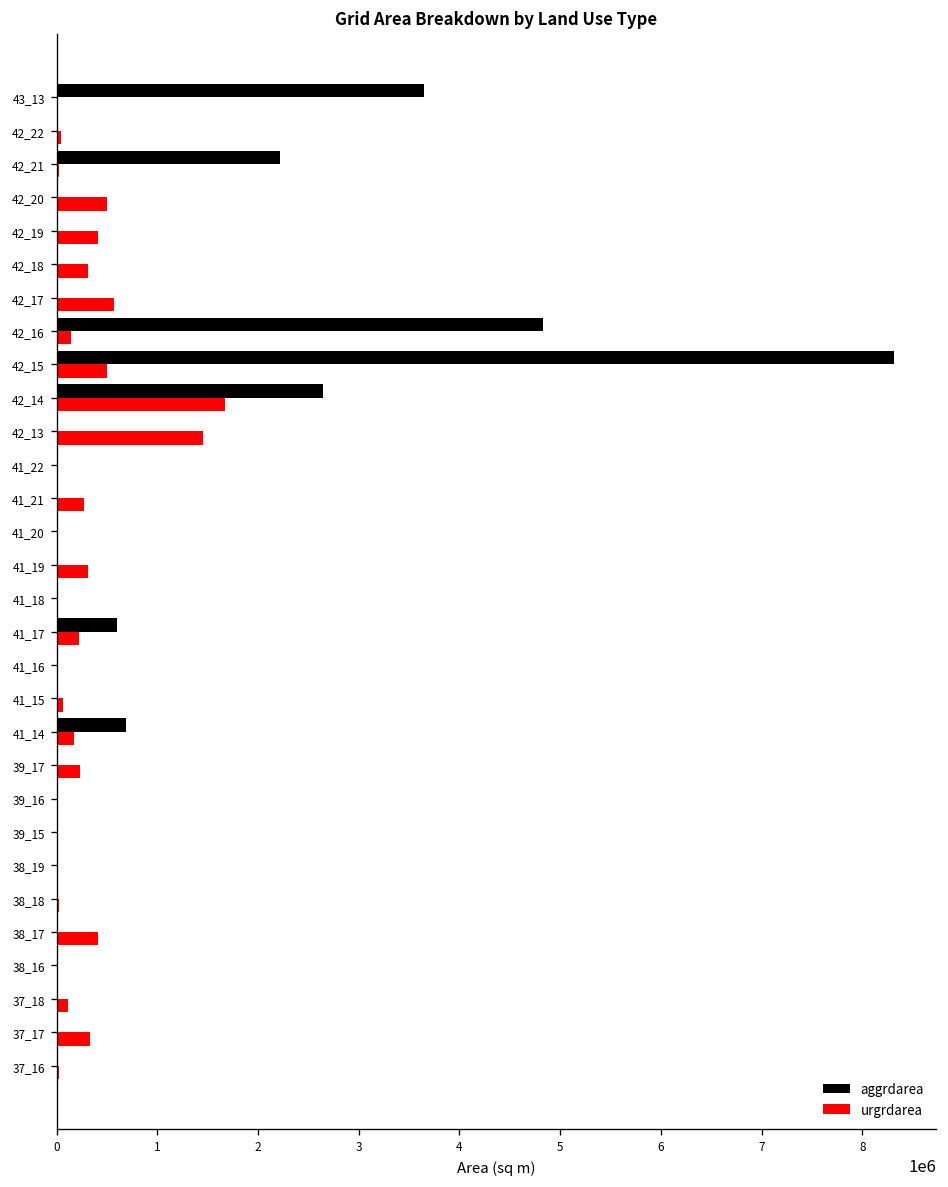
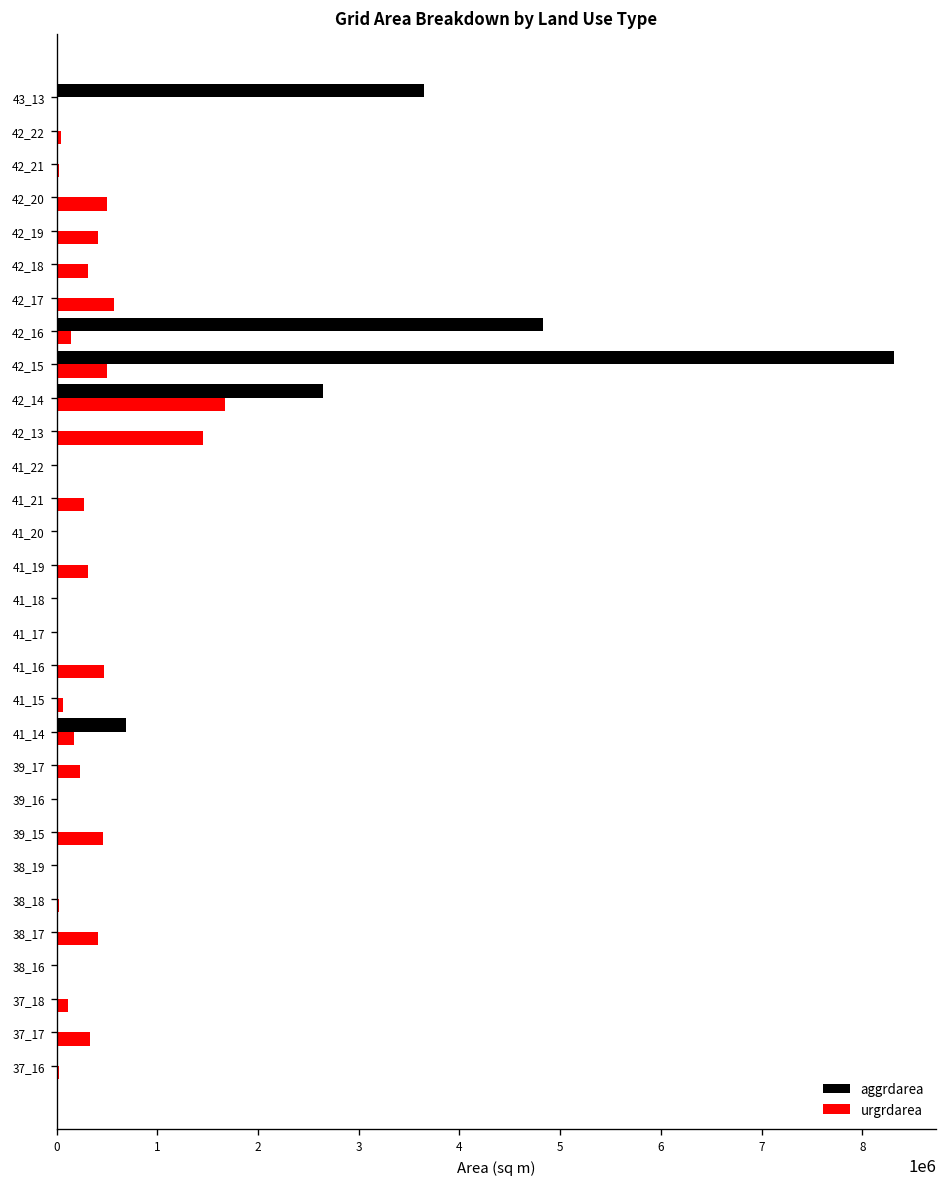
  {
    "aggrdarea": {
      "43_13": 3600000,
      "42_22": 0,
-     "42_21": 2200000,
+     "42_21": 0,
      "42_20": 0,
      "42_19": 0,
      "42_18": 0,
      "42_17": 0,
      "42_16": 4800000,
      "42_15": 8300000,
      "42_14": 2600000,
      "42_13": 0,
      "41_22": 0,
      "41_21": 0,
      "41_20": 0,
      "41_19": 0,
      "41_18": 0,
-     "41_17": 600000,
+     "41_17": 0,
      "41_16": 0,
      "41_15": 0,
      "41_14": 700000,
      "39_17": 0,
      "39_16": 0,
      "39_15": 0,
      "38_19": 0,
      "38_18": 0,
      "38_17": 0,
      "38_16": 0,
      "37_18": 0,
      "37_17": 0,
      "37_16": 0
    },
    "urgrdarea": {
      "43_13": 0,
      "42_22": 0,
      "42_20": 500000,
      "42_19": 400000,
      "42_18": 300000,
      "42_17": 600000,
      "42_16": 100000,
      "42_15": 500000,
      "42_14": 1700000,
      "42_13": 1500000,
      "41_21": 300000,
      "41_19": 300000,
      "41_18": 0,
-     "41_17": 200000,
-     "41_16": 0,
+     "41_17": 0,
+     "41_16": 500000,
      "41_15": 100000,
      "41_14": 200000,
      "39_17": 200000,
-     "39_15": 0,
+     "39_15": 500000,
      "38_19": 0,
      "38_17": 400000,
      "38_16": 0,
      "37_18": 100000,
      "37_17": 300000
    }
  }
